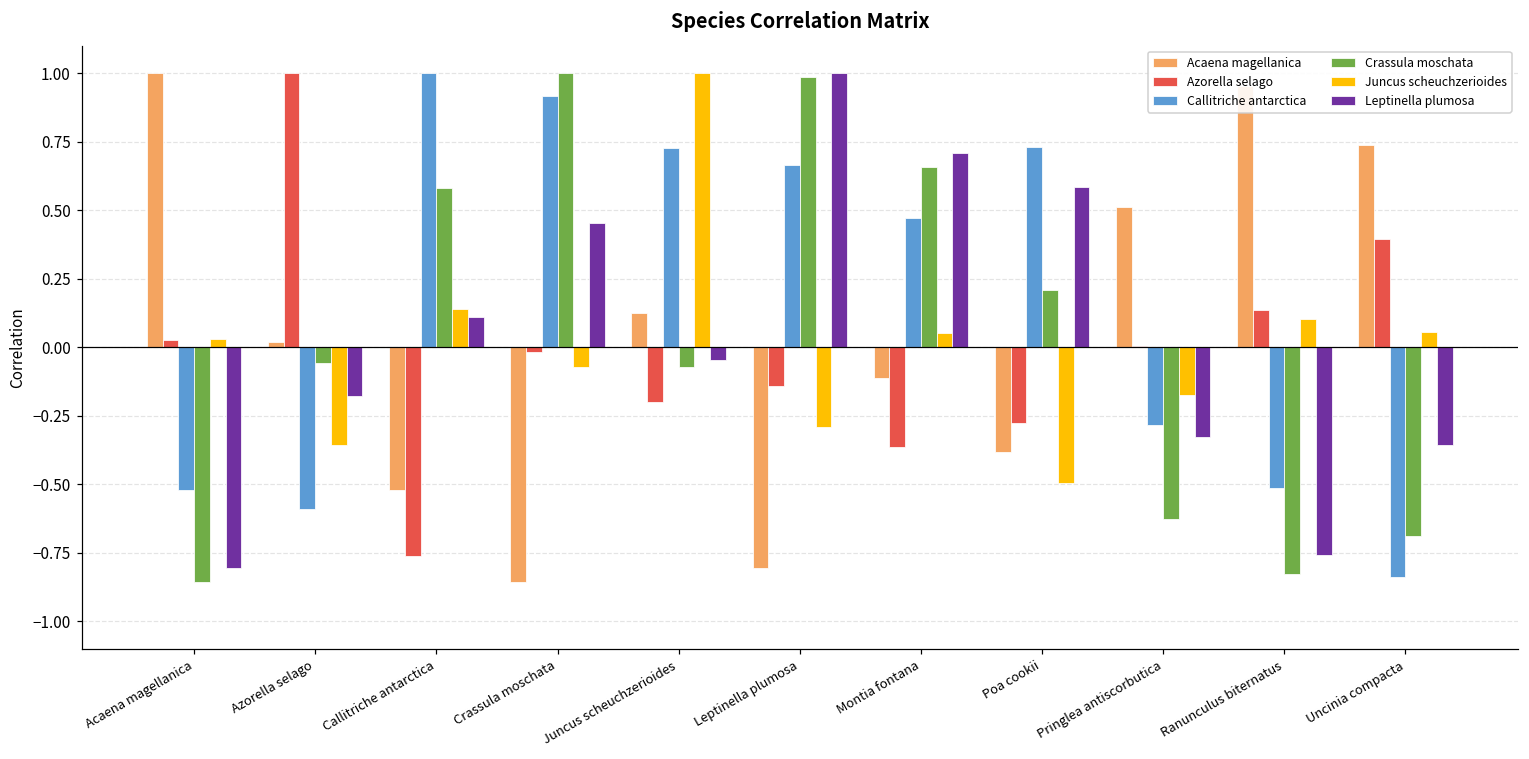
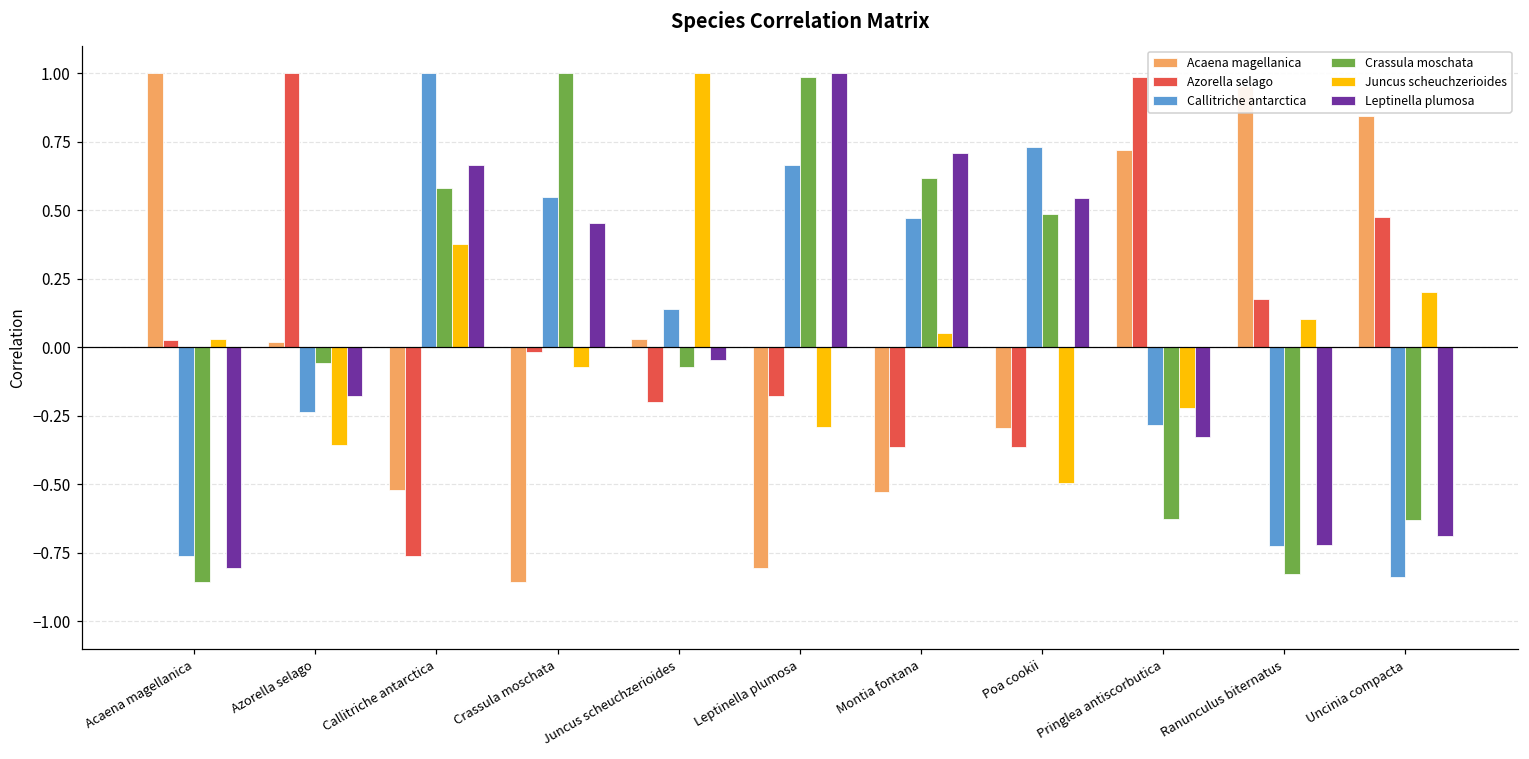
  {
    "Acaena magellanica": {
      "Acaena magellanica": 1.00,
      "Azorella selago": 0.02,
      "Callitriche antarctica": -0.52,
      "Crassula moschata": -0.86,
-     "Juncus scheuchzerioides": 0.12,
+     "Juncus scheuchzerioides": 0.03,
      "Leptinella plumosa": -0.80,
-     "Montia fontana": -0.11,
-     "Poa cookii": -0.38,
-     "Pringlea antiscorbutica": 0.51,
-     "Uncinia compacta": 0.74
+     "Montia fontana": -0.53,
+     "Poa cookii": -0.29,
+     "Pringlea antiscorbutica": 0.72,
+     "Uncinia compacta": 0.85
    },
    "Azorella selago": {
      "Acaena magellanica": 0.03,
      "Azorella selago": 1.00,
      "Callitriche antarctica": -0.76,
      "Crassula moschata": -0.02,
      "Juncus scheuchzerioides": -0.20,
-     "Leptinella plumosa": -0.14,
+     "Leptinella plumosa": -0.18,
      "Montia fontana": -0.36,
-     "Poa cookii": -0.28,
-     "Pringlea antiscorbutica": 0.00,
-     "Ranunculus biternatus": 0.14,
-     "Uncinia compacta": 0.40
+     "Poa cookii": -0.36,
+     "Pringlea antiscorbutica": 0.99,
+     "Ranunculus biternatus": 0.18,
+     "Uncinia compacta": 0.48
    },
    "Callitriche antarctica": {
-     "Acaena magellanica": -0.52,
-     "Azorella selago": -0.59,
+     "Acaena magellanica": -0.76,
+     "Azorella selago": -0.24,
      "Callitriche antarctica": 1.00,
-     "Crassula moschata": 0.92,
-     "Juncus scheuchzerioides": 0.73,
+     "Crassula moschata": 0.55,
+     "Juncus scheuchzerioides": 0.14,
      "Leptinella plumosa": 0.66,
      "Montia fontana": 0.47,
      "Poa cookii": 0.73,
      "Pringlea antiscorbutica": -0.28,
-     "Ranunculus biternatus": -0.51,
+     "Ranunculus biternatus": -0.73,
      "Uncinia compacta": -0.84
    },
    "Crassula moschata": {
      "Acaena magellanica": -0.86,
      "Azorella selago": -0.06,
      "Callitriche antarctica": 0.58,
      "Crassula moschata": 1.00,
      "Juncus scheuchzerioides": -0.07,
      "Leptinella plumosa": 0.99,
-     "Montia fontana": 0.66,
-     "Poa cookii": 0.21,
+     "Montia fontana": 0.62,
+     "Poa cookii": 0.49,
      "Pringlea antiscorbutica": -0.63,
      "Ranunculus biternatus": -0.83,
-     "Uncinia compacta": -0.69
+     "Uncinia compacta": -0.63
    },
    "Juncus scheuchzerioides": {
      "Acaena magellanica": 0.03,
      "Azorella selago": -0.36,
-     "Callitriche antarctica": 0.14,
+     "Callitriche antarctica": 0.38,
      "Crassula moschata": -0.07,
      "Juncus scheuchzerioides": 1.00,
      "Leptinella plumosa": -0.29,
      "Montia fontana": 0.05,
      "Poa cookii": -0.49,
-     "Pringlea antiscorbutica": -0.18,
+     "Pringlea antiscorbutica": -0.22,
      "Ranunculus biternatus": 0.10,
-     "Uncinia compacta": 0.06
+     "Uncinia compacta": 0.20
    },
    "Leptinella plumosa": {
      "Acaena magellanica": -0.80,
      "Azorella selago": -0.18,
-     "Callitriche antarctica": 0.11,
+     "Callitriche antarctica": 0.66,
      "Crassula moschata": 0.46,
      "Juncus scheuchzerioides": -0.05,
      "Leptinella plumosa": 1.00,
      "Montia fontana": 0.71,
-     "Poa cookii": 0.59,
+     "Poa cookii": 0.55,
      "Pringlea antiscorbutica": -0.33,
-     "Ranunculus biternatus": -0.76,
-     "Uncinia compacta": -0.36
+     "Ranunculus biternatus": -0.72,
+     "Uncinia compacta": -0.69
    }
  }
